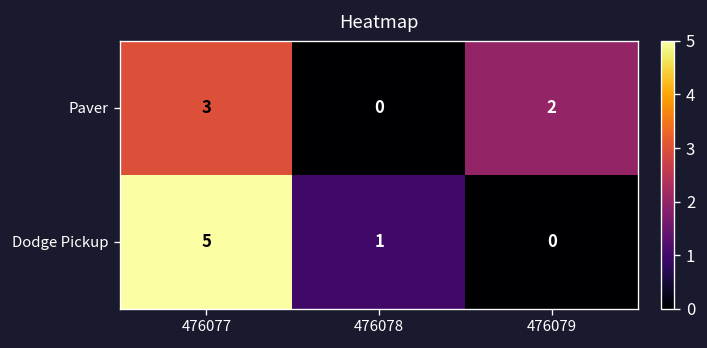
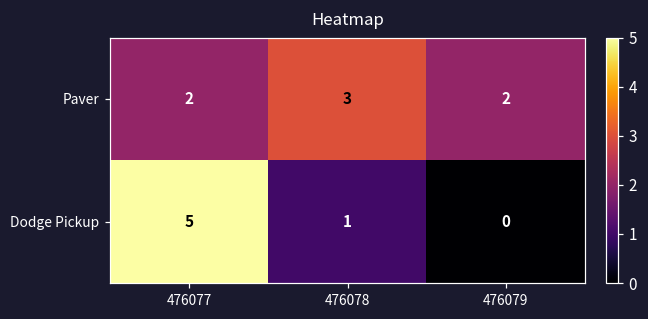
  {
    "Paver": {
-     "476077": 3,
-     "476078": 0,
+     "476077": 2,
+     "476078": 3,
      "476079": 2
    },
    "Dodge Pickup": {
      "476077": 5,
      "476078": 1,
      "476079": 0
    }
  }
